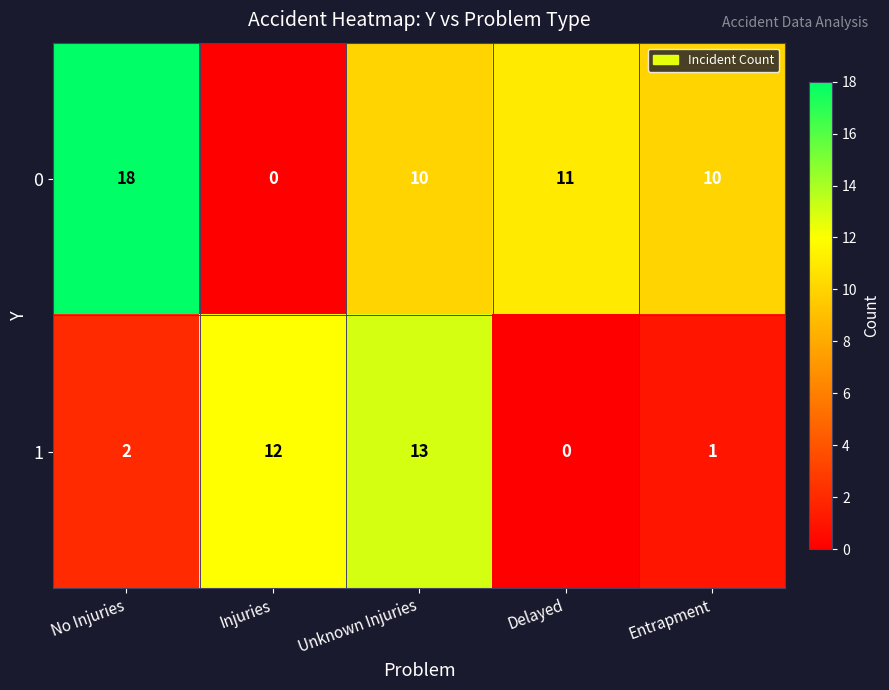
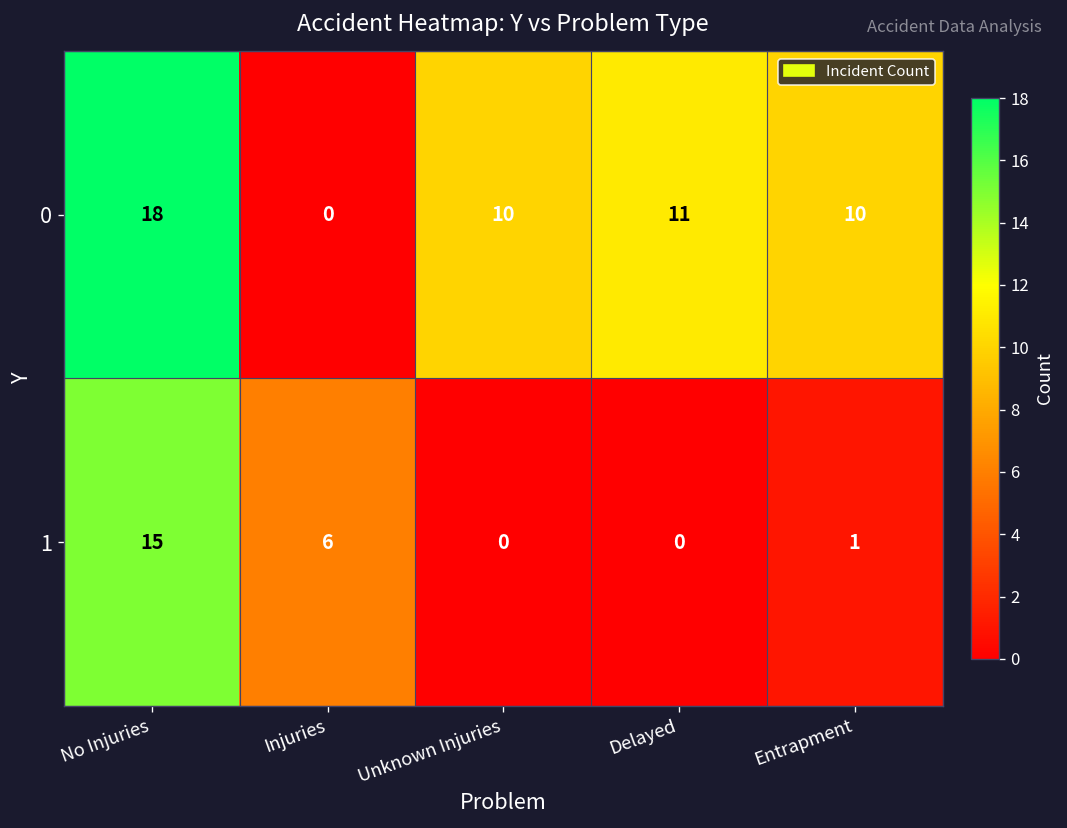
  {
    "0": {
      "No Injuries": 18,
      "Injuries": 0,
      "Unknown Injuries": 10,
      "Delayed": 11,
      "Entrapment": 10
    },
    "1": {
-     "No Injuries": 2,
-     "Injuries": 12,
-     "Unknown Injuries": 13,
+     "No Injuries": 15,
+     "Injuries": 6,
+     "Unknown Injuries": 0,
      "Delayed": 0,
      "Entrapment": 1
    }
  }
